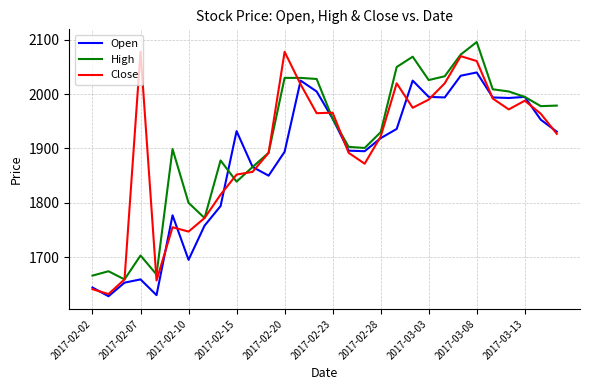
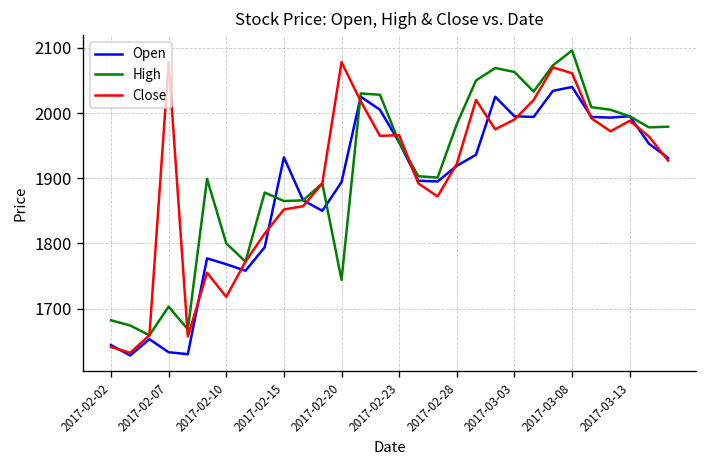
  {
    "Open": {
-     "2017-02-07": 1660,
-     "2017-02-10": 1700,
+     "2017-02-07": 1630,
+     "2017-02-10": 1770,
      "2017-02-15": 1930,
      "2017-02-20": 1890,
      "2017-03-03": 2000,
      "2017-03-08": 2040
    },
    "High": {
-     "2017-02-02": 1670,
+     "2017-02-02": 1680,
      "2017-02-07": 1700,
      "2017-02-10": 1800,
-     "2017-02-15": 1840,
-     "2017-02-20": 2030,
-     "2017-02-28": 1930,
-     "2017-03-03": 2030,
+     "2017-02-15": 1870,
+     "2017-02-20": 1740,
+     "2017-02-28": 1980,
+     "2017-03-03": 2060,
      "2017-03-08": 2100
    },
    "Close": {
-     "2017-02-10": 1750,
+     "2017-02-10": 1720,
      "2017-02-15": 1850,
      "2017-02-20": 2080,
      "2017-02-23": 1970,
      "2017-03-03": 1990,
      "2017-03-08": 2060,
      "2017-03-13": 1990
    }
  }
